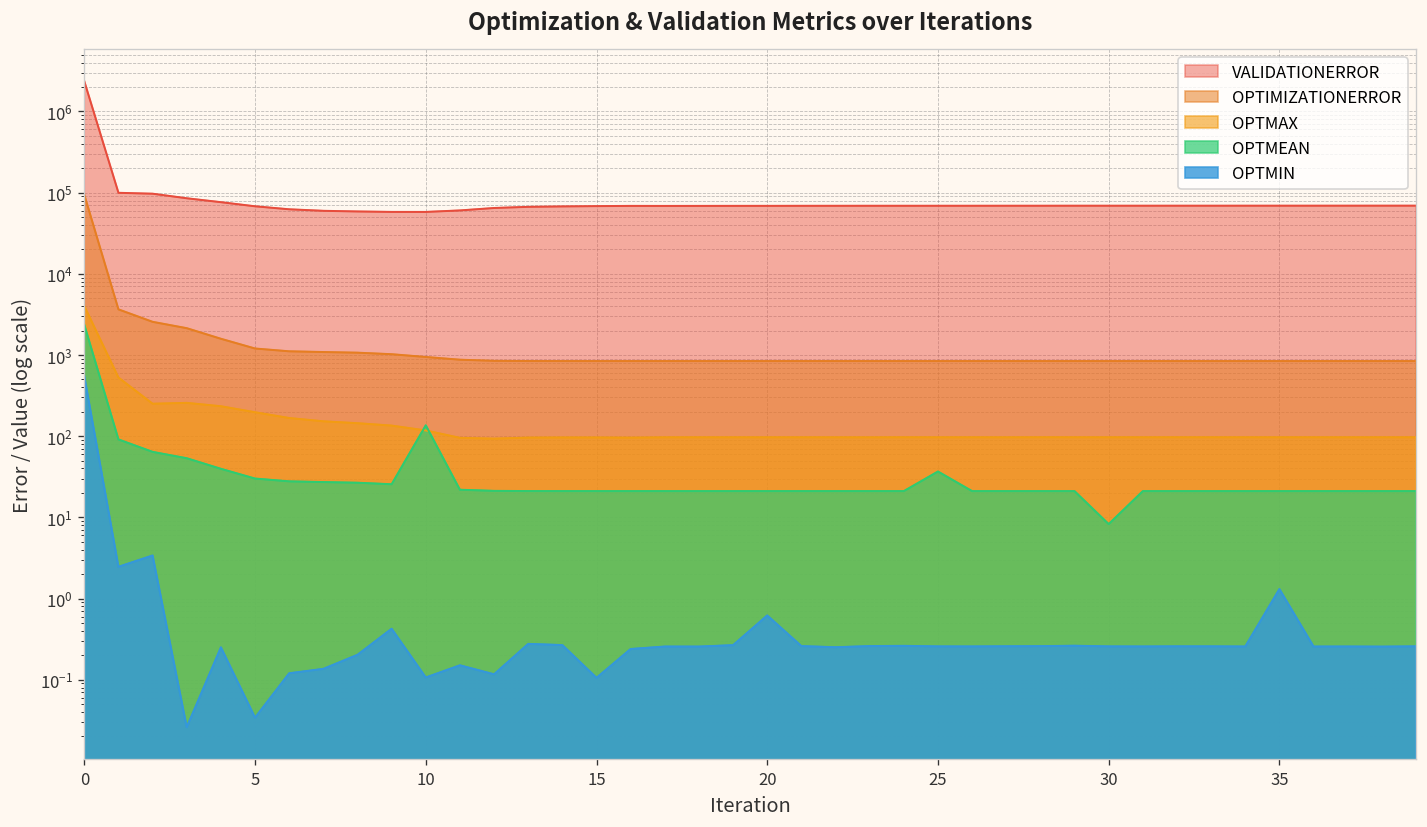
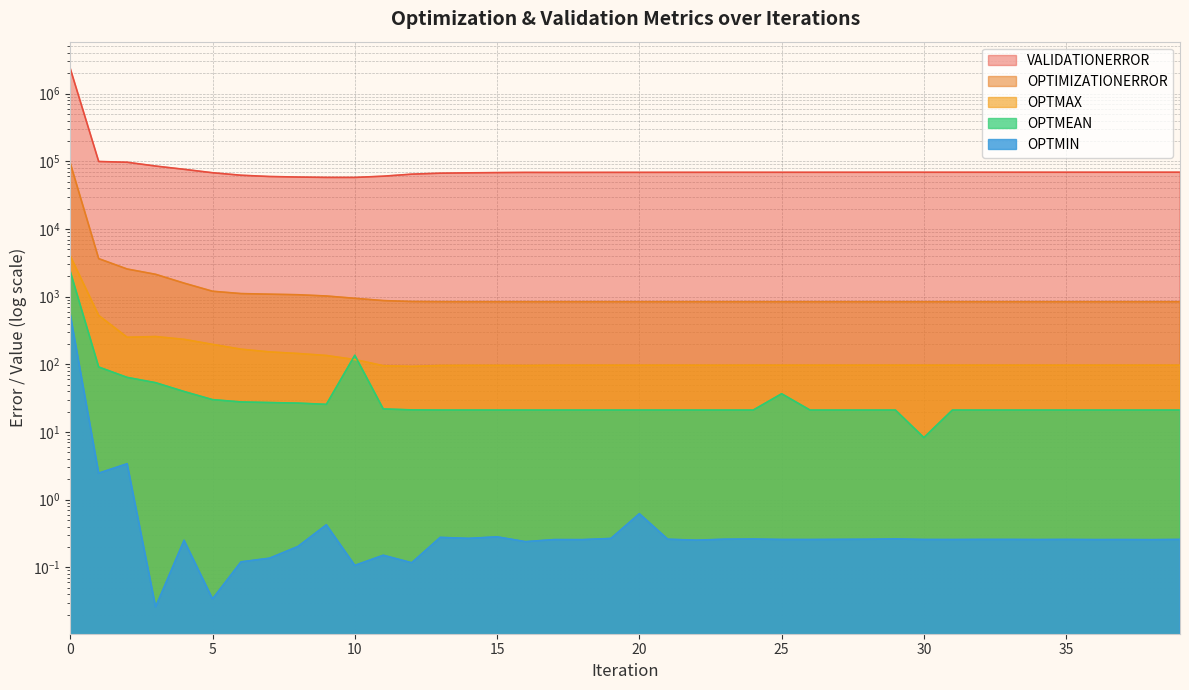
  {
    "OPTMEAN": {
      "0": 2400,
      "5": 30,
      "10": 140,
      "15": 21,
      "20": 21,
      "25": 40,
      "30": 8,
      "35": 21
    },
    "OPTMIN": {
      "0": 500,
      "5": 0.03,
      "10": 0.11,
-     "15": 0.11,
+     "15": 0.28,
      "20": 0.6,
      "25": 0.26,
      "30": 0.26,
-     "35": 1.3
+     "35": 0.26
    }
  }
